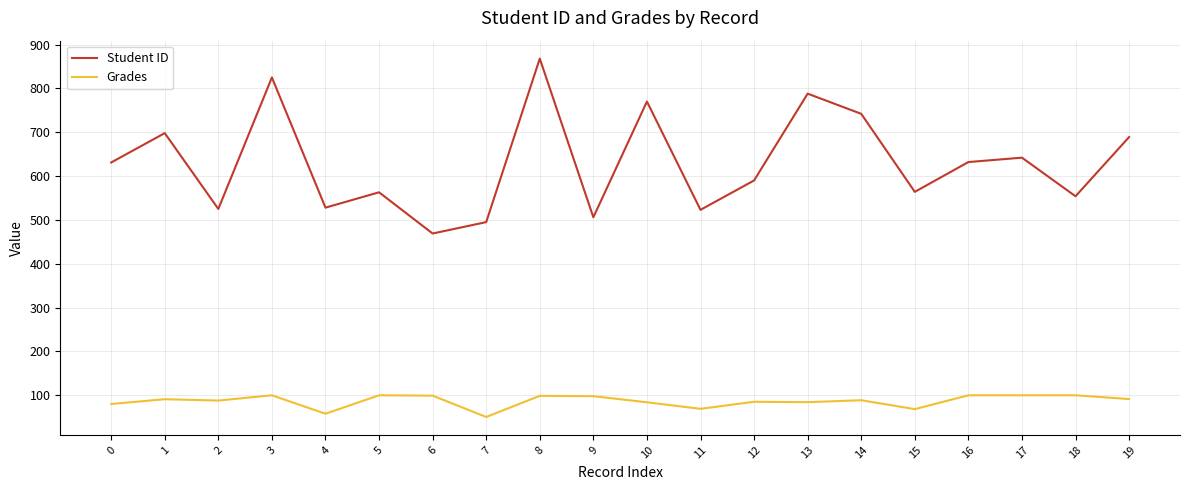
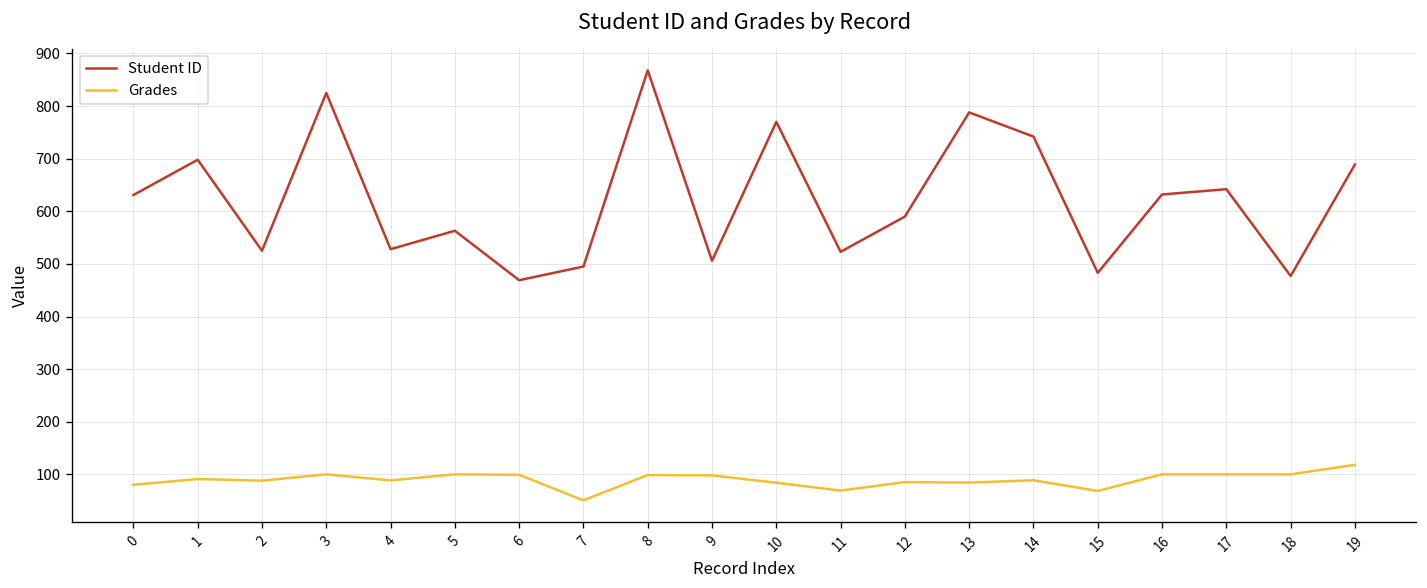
  {
    "Student ID": {
      "0": 630,
      "1": 700,
      "2": 530,
      "3": 830,
      "4": 530,
      "5": 560,
      "6": 470,
      "7": 500,
      "8": 870,
      "9": 510,
      "10": 770,
      "11": 520,
      "12": 590,
      "13": 790,
      "14": 740,
-     "15": 560,
+     "15": 480,
      "16": 630,
      "17": 640,
-     "18": 550,
+     "18": 480,
      "19": 690
    },
    "Grades": {
      "0": 80,
      "1": 90,
      "2": 90,
      "3": 100,
-     "4": 60,
+     "4": 90,
      "5": 100,
      "6": 100,
      "7": 50,
      "8": 100,
      "9": 100,
      "10": 80,
      "11": 70,
      "12": 90,
      "13": 80,
      "14": 90,
      "15": 70,
      "16": 100,
      "17": 100,
      "18": 100,
-     "19": 90
+     "19": 120
    }
  }
